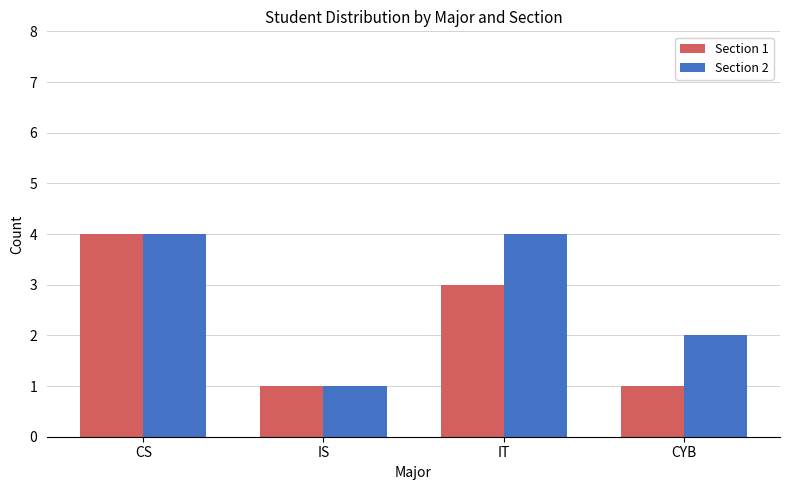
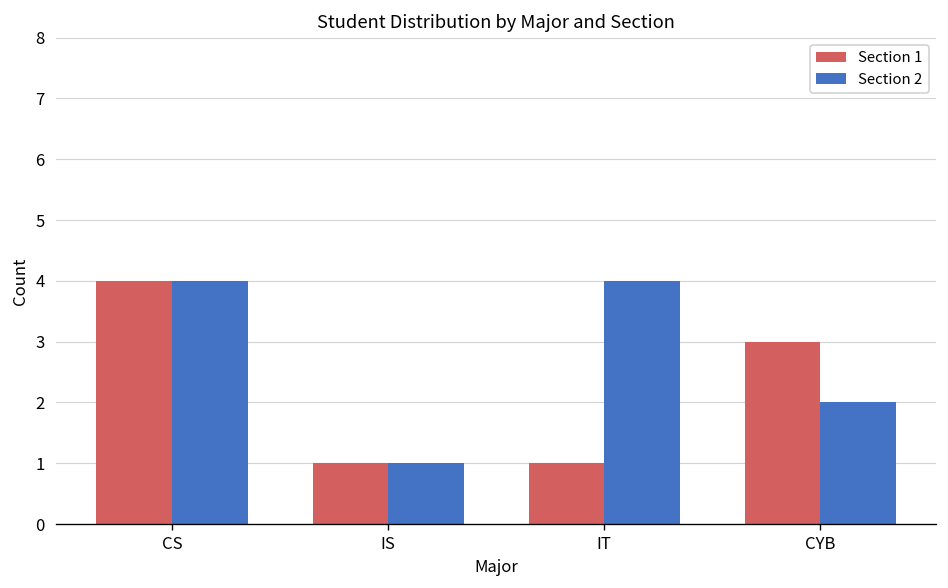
  {
    "Section 1": {
      "CS": 4,
      "IS": 1,
-     "IT": 3,
-     "CYB": 1
+     "IT": 1,
+     "CYB": 3
    },
    "Section 2": {
      "CS": 4,
      "IS": 1,
      "IT": 4,
      "CYB": 2
    }
  }
